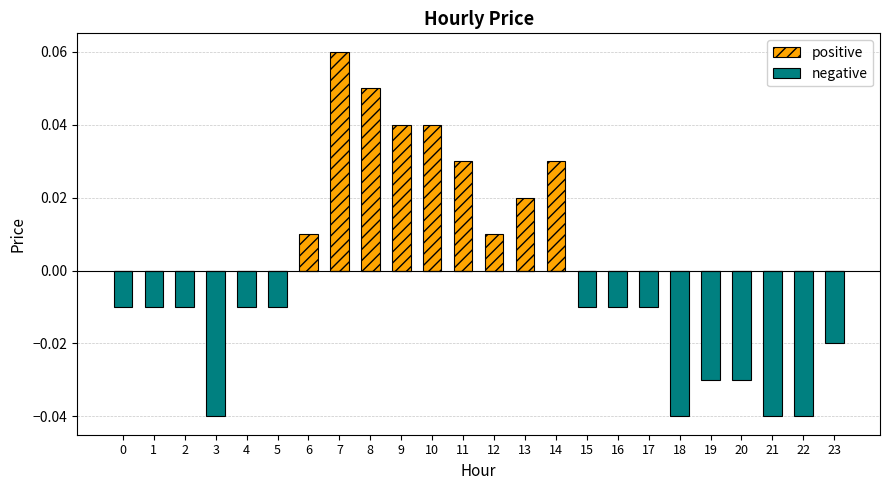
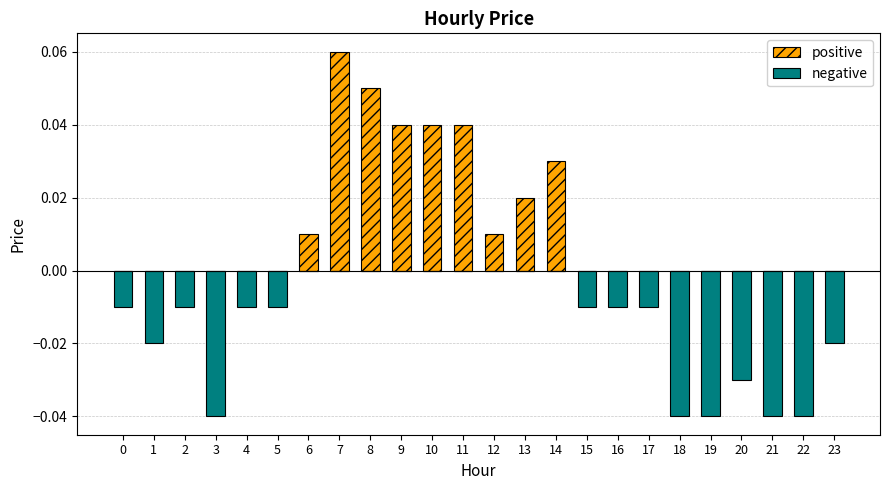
  {
    "positive": {
      "0": 0.00,
      "1": 0.00,
      "2": 0.00,
      "3": 0.00,
      "4": 0.00,
      "5": 0.00,
      "6": 0.01,
      "7": 0.06,
      "8": 0.05,
      "9": 0.04,
      "10": 0.04,
-     "11": 0.03,
+     "11": 0.04,
      "12": 0.01,
      "13": 0.02,
      "14": 0.03,
      "15": 0.00,
      "16": 0.00,
      "17": 0.00,
      "18": 0.00,
      "19": 0.00,
      "20": 0.00,
      "21": 0.00,
      "22": 0.00,
      "23": 0.00
    },
    "negative": {
      "0": -0.01,
-     "1": -0.01,
+     "1": -0.02,
      "2": -0.01,
      "3": -0.04,
      "4": -0.01,
      "5": -0.01,
      "6": 0.00,
      "7": 0.00,
      "8": 0.00,
      "9": 0.00,
      "10": 0.00,
      "11": 0.00,
      "12": 0.00,
      "13": 0.00,
      "14": 0.00,
      "15": -0.01,
      "16": -0.01,
      "17": -0.01,
      "18": -0.04,
-     "19": -0.03,
+     "19": -0.04,
      "20": -0.03,
      "21": -0.04,
      "22": -0.04,
      "23": -0.02
    }
  }
